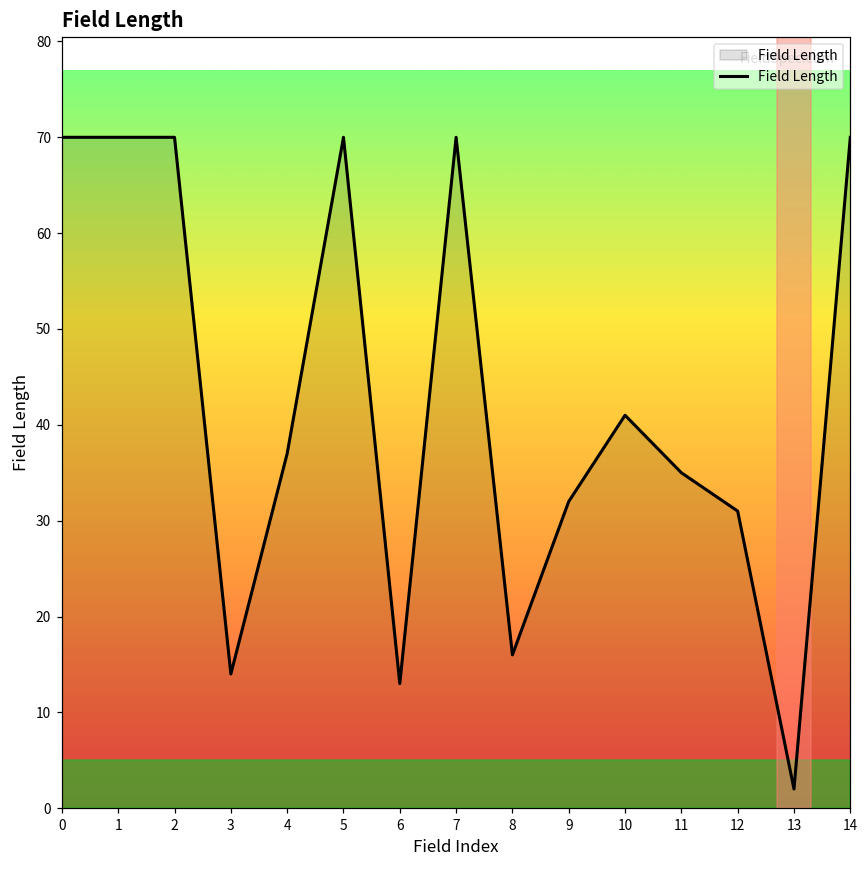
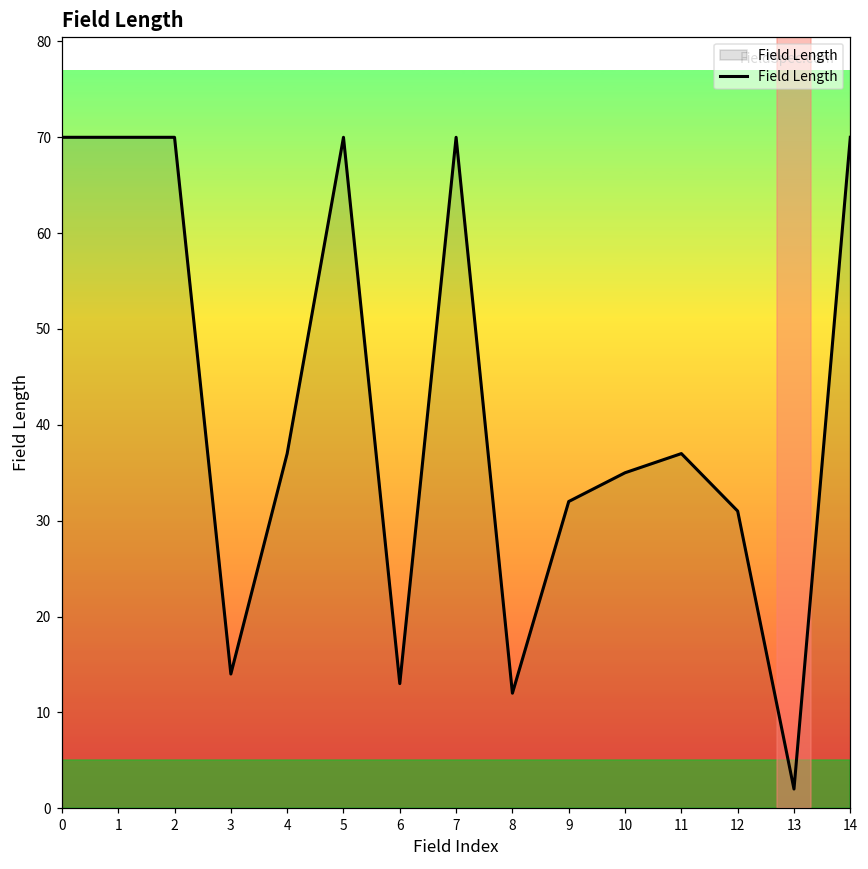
  {
    "0": 70,
    "1": 70,
    "2": 70,
    "3": 14,
    "4": 37,
    "5": 70,
    "6": 13,
    "7": 70,
-   "8": 16,
+   "8": 12,
    "9": 32,
-   "10": 41,
-   "11": 35,
+   "10": 35,
+   "11": 37,
    "12": 31,
    "14": 70
  }
